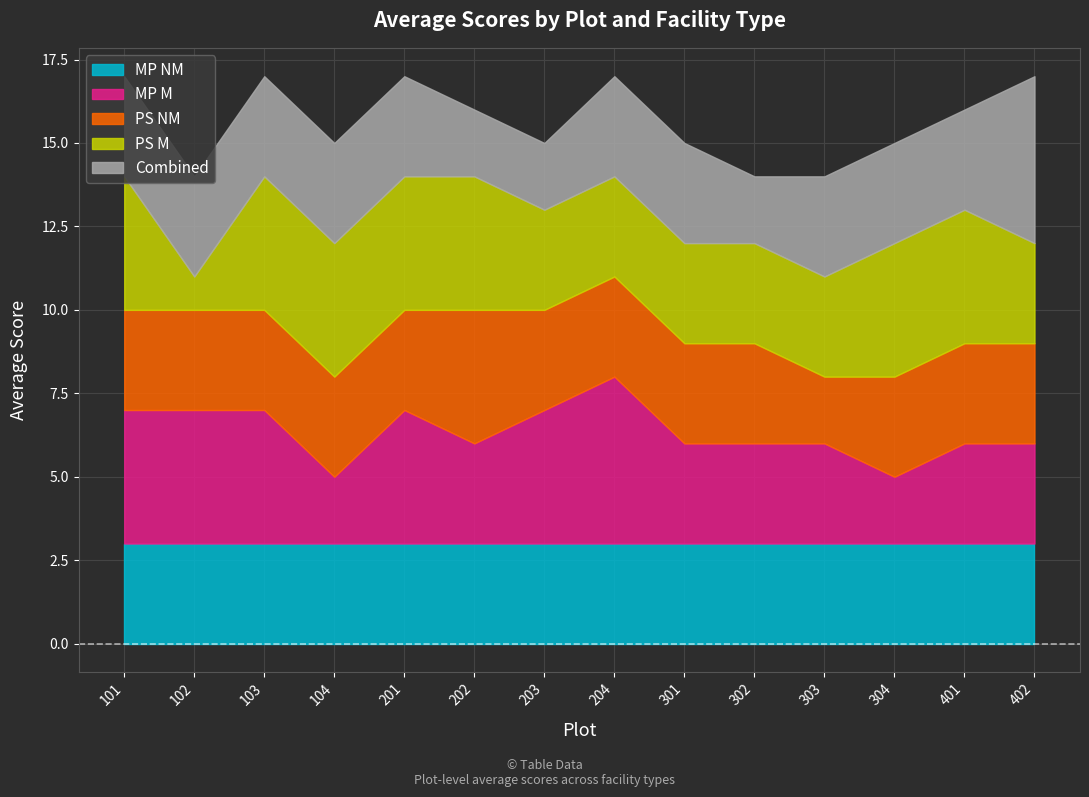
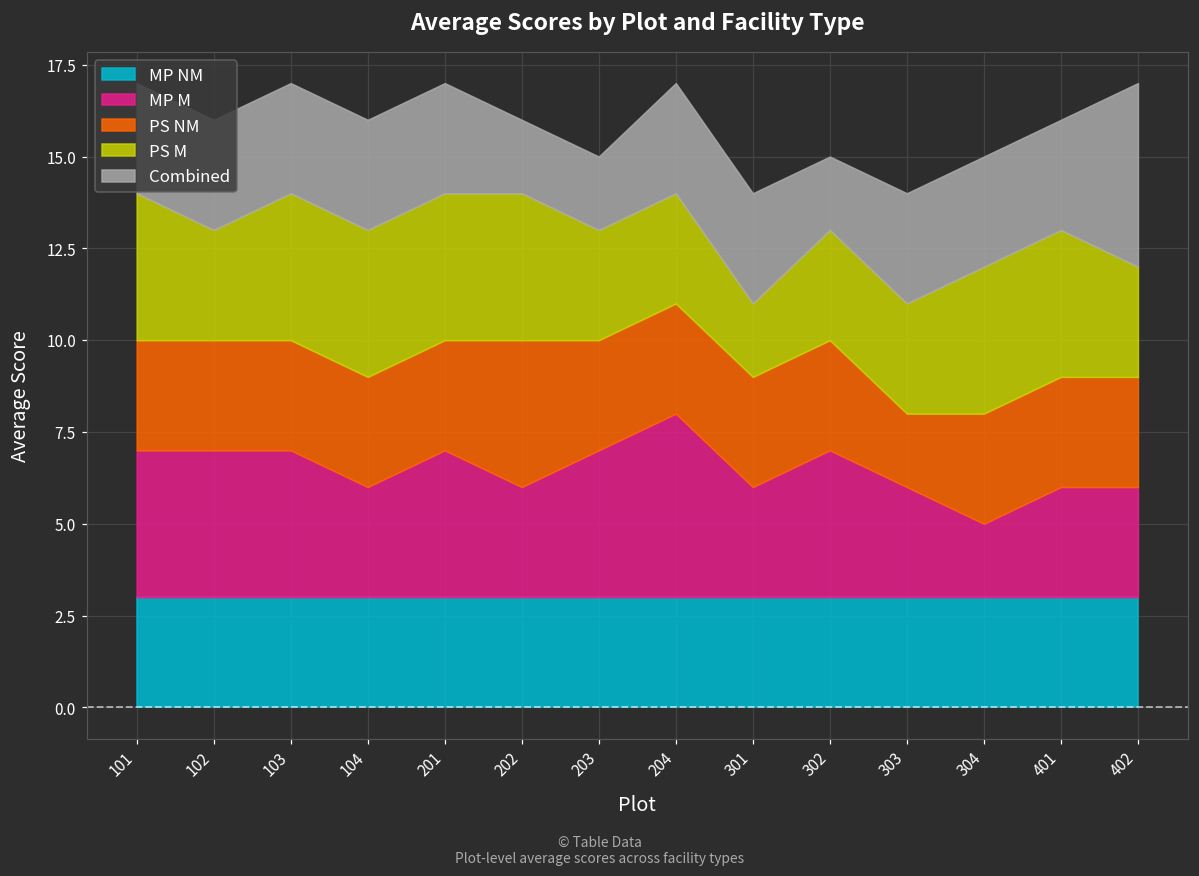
  {
    "MP NM": {
      "101": 3,
      "102": 3,
      "103": 3,
      "104": 3,
      "201": 3,
      "202": 3,
      "203": 3,
      "204": 3,
      "301": 3,
      "302": 3,
      "303": 3,
      "304": 3,
      "401": 3,
      "402": 3
    },
    "MP M": {
      "101": 4,
      "102": 4,
      "103": 4,
-     "104": 2,
+     "104": 3,
      "201": 4,
      "202": 3,
      "203": 4,
      "204": 5,
      "301": 3,
-     "302": 3,
+     "302": 4,
      "303": 3,
      "304": 2,
      "401": 3,
      "402": 3
    },
    "PS NM": {
      "101": 3,
      "102": 3,
      "103": 3,
      "104": 3,
      "201": 3,
      "202": 4,
      "203": 3,
      "204": 3,
      "301": 3,
      "302": 3,
      "303": 2,
      "304": 3,
      "401": 3,
      "402": 3
    },
    "PS M": {
-     "102": 1,
+     "102": 3,
      "103": 4,
      "104": 4,
      "201": 4,
      "202": 4,
      "203": 3,
      "204": 3,
-     "301": 3,
+     "301": 2,
      "302": 3,
      "303": 3,
      "304": 4,
      "401": 4,
      "402": 3
    },
    "Combined": {
      "103": 3,
      "104": 3,
      "201": 3,
      "202": 2,
      "203": 2,
      "204": 3,
      "301": 3,
      "302": 2,
      "303": 3,
      "304": 3,
      "401": 3,
      "402": 5
    }
  }
